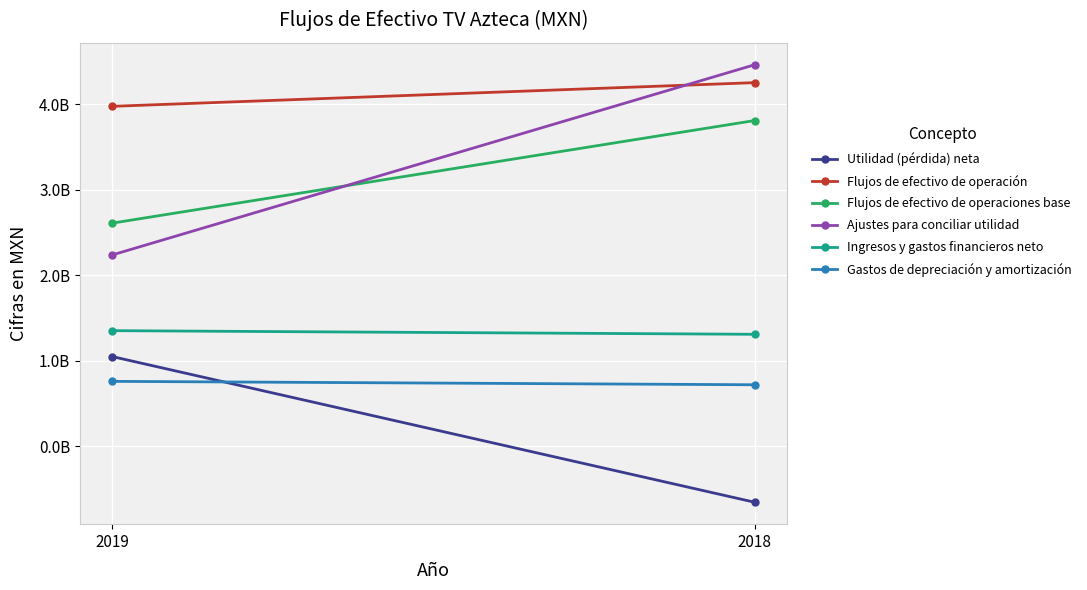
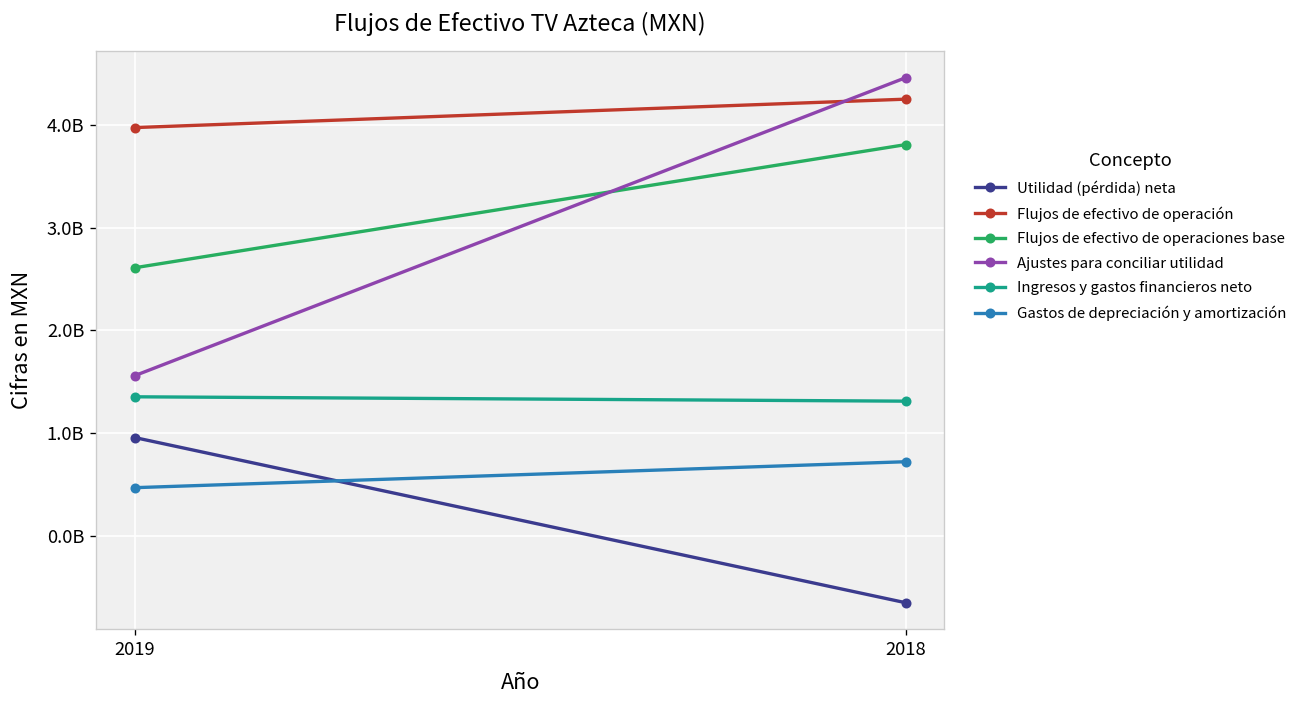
  {
    "Utilidad (pérdida) neta": {
-     "2019": 1100000000,
+     "2019": 1000000000,
      "2018": -700000000
    },
    "Flujos de efectivo de operación": {
      "2019": 4000000000,
      "2018": 4300000000
    },
    "Ajustes para conciliar utilidad": {
-     "2019": 2200000000,
+     "2019": 1600000000,
      "2018": 4500000000
    },
    "Gastos de depreciación y amortización": {
-     "2019": 800000000,
+     "2019": 500000000,
      "2018": 700000000
    }
  }
